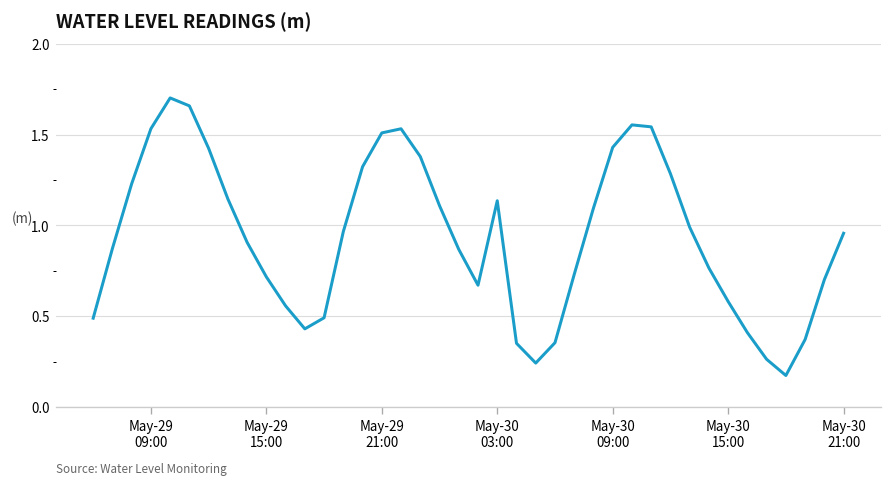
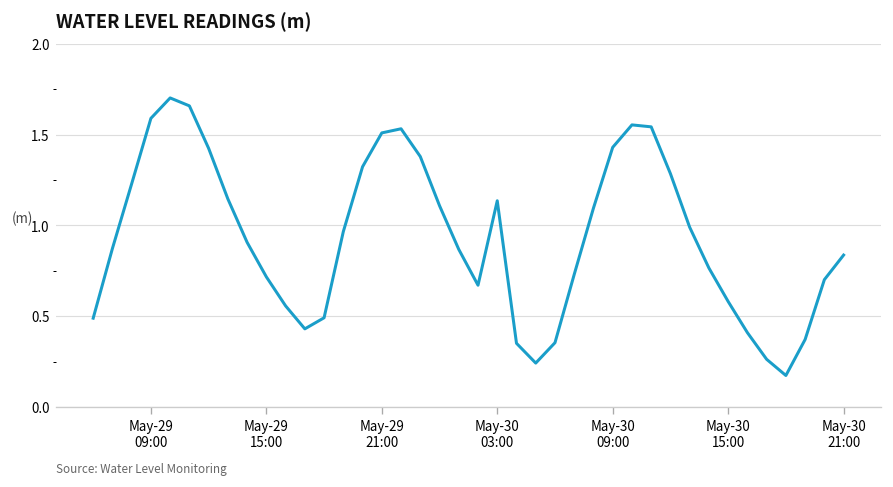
  {
-   "May-29 09:00": 1.53,
+   "May-29 09:00": 1.59,
    "May-29 15:00": 0.72,
    "May-29 21:00": 1.51,
    "May-30 03:00": 1.14,
    "May-30 09:00": 1.43,
    "May-30 15:00": 0.58,
-   "May-30 21:00": 0.96
+   "May-30 21:00": 0.84
  }
